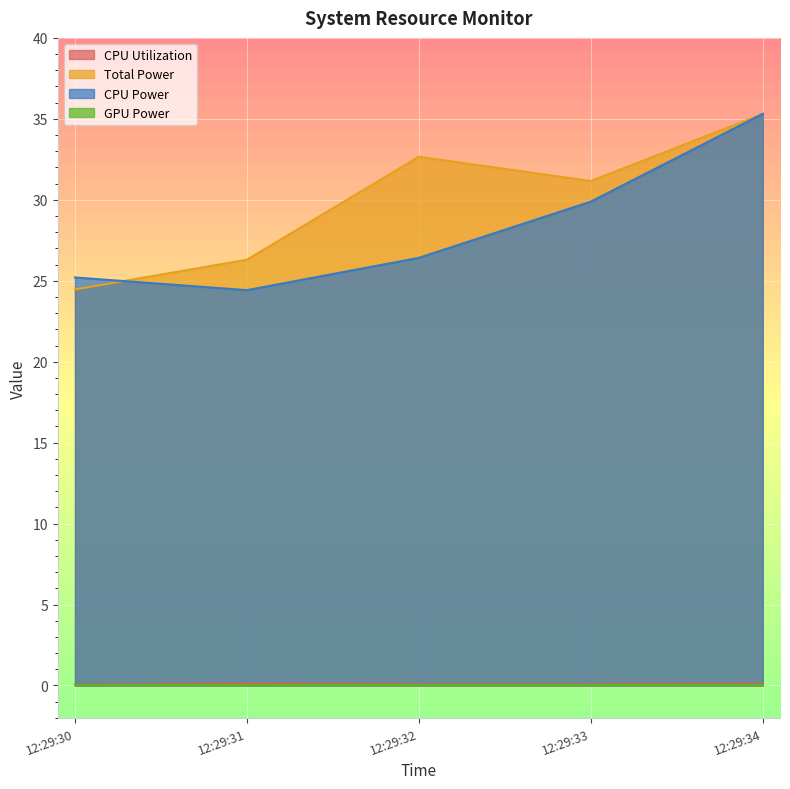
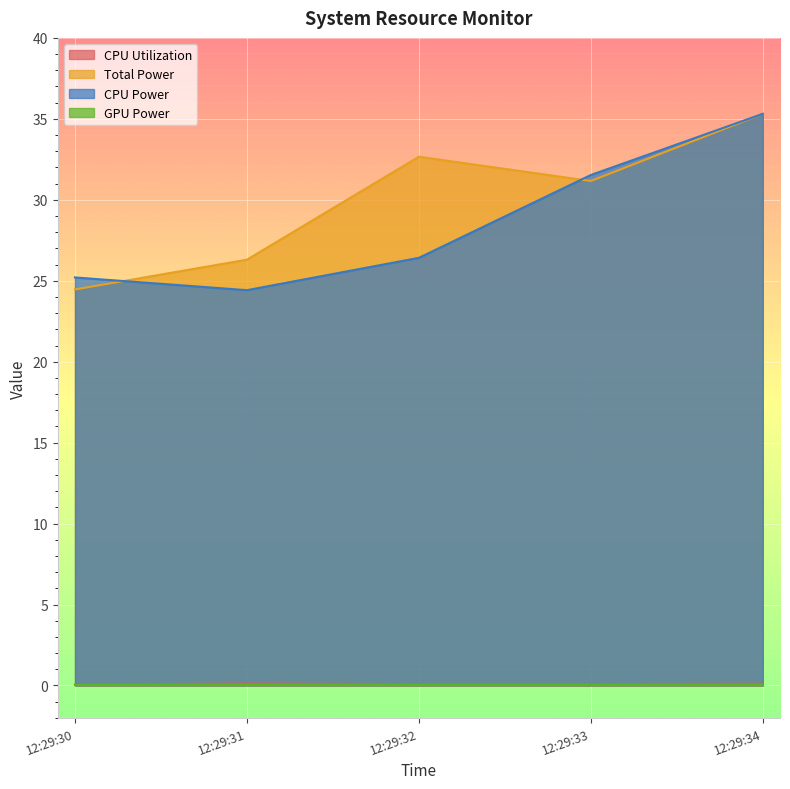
  {
    "Total Power": {
      "12:29:30": 24.5,
      "12:29:31": 26.3,
      "12:29:32": 32.7,
      "12:29:33": 31.2
    },
    "CPU Power": {
      "12:29:30": 25.2,
      "12:29:31": 24.4,
      "12:29:32": 26.4,
-     "12:29:33": 29.9
+     "12:29:33": 31.5
    }
  }
